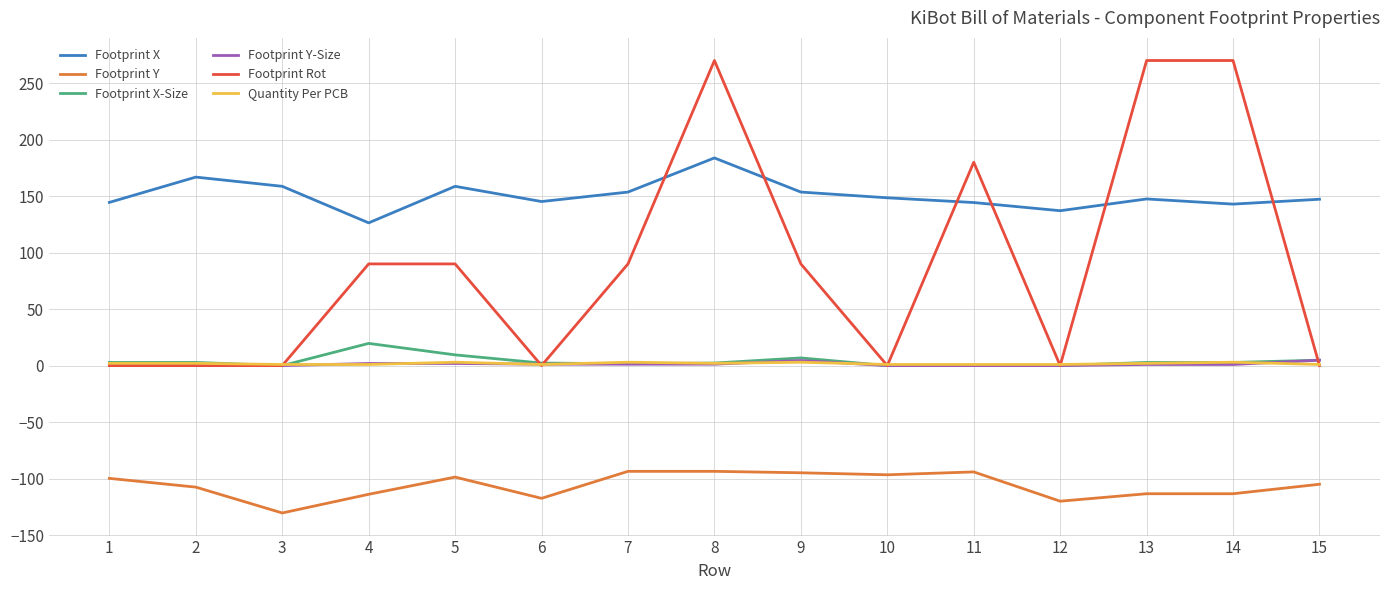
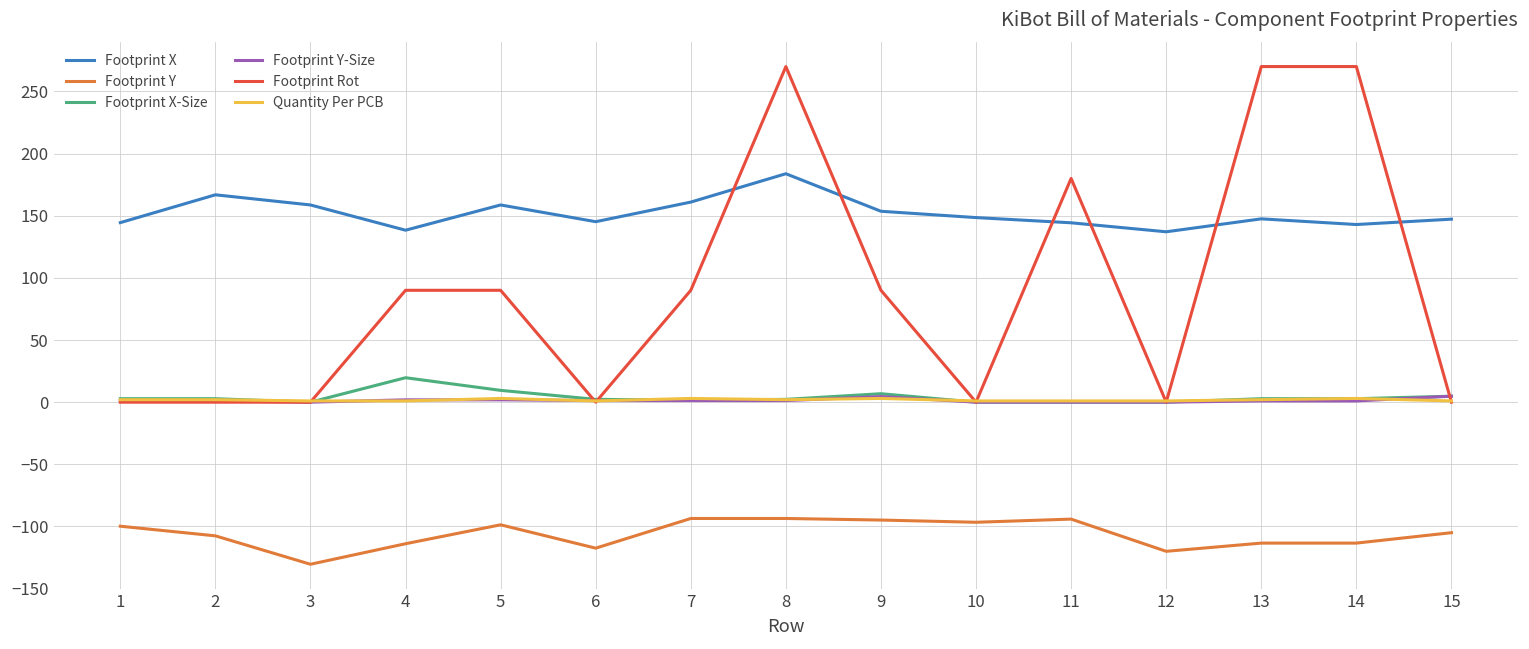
  {
    "Footprint X": {
      "1": 144,
      "2": 167,
      "3": 159,
-     "4": 126,
+     "4": 138,
      "5": 159,
      "6": 145,
-     "7": 154,
+     "7": 161,
      "8": 184,
      "9": 154,
      "10": 149,
      "11": 144,
      "12": 137,
      "13": 147,
      "14": 143,
      "15": 147
    },
    "Footprint X-Size": {
      "4": 20,
      "5": 9,
      "9": 7
    }
  }
